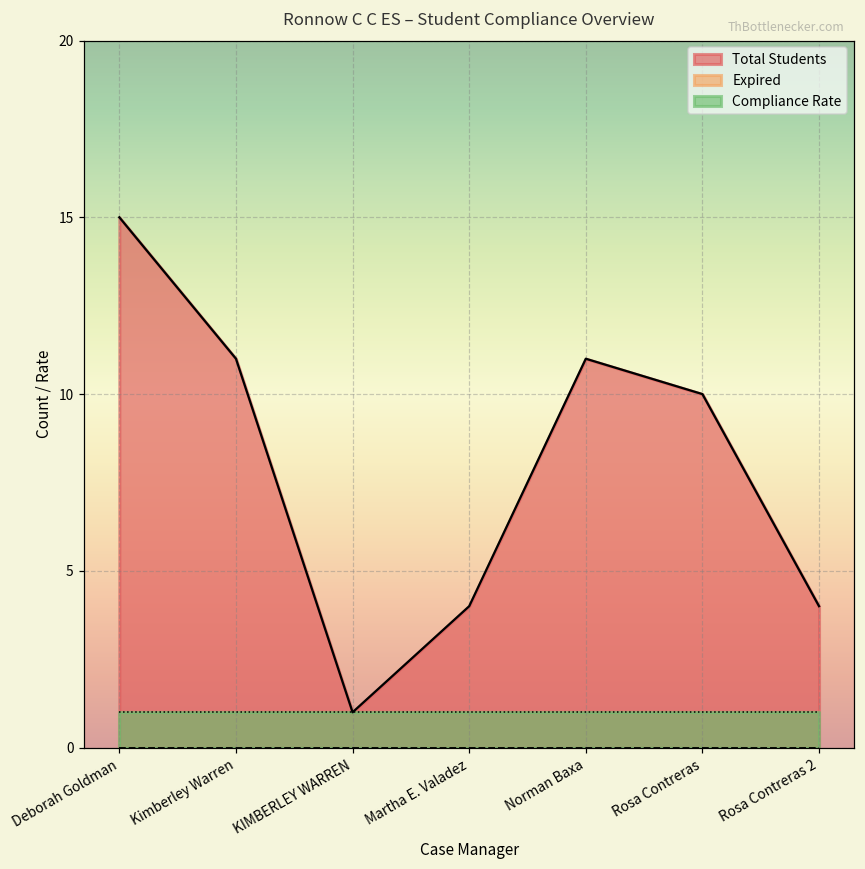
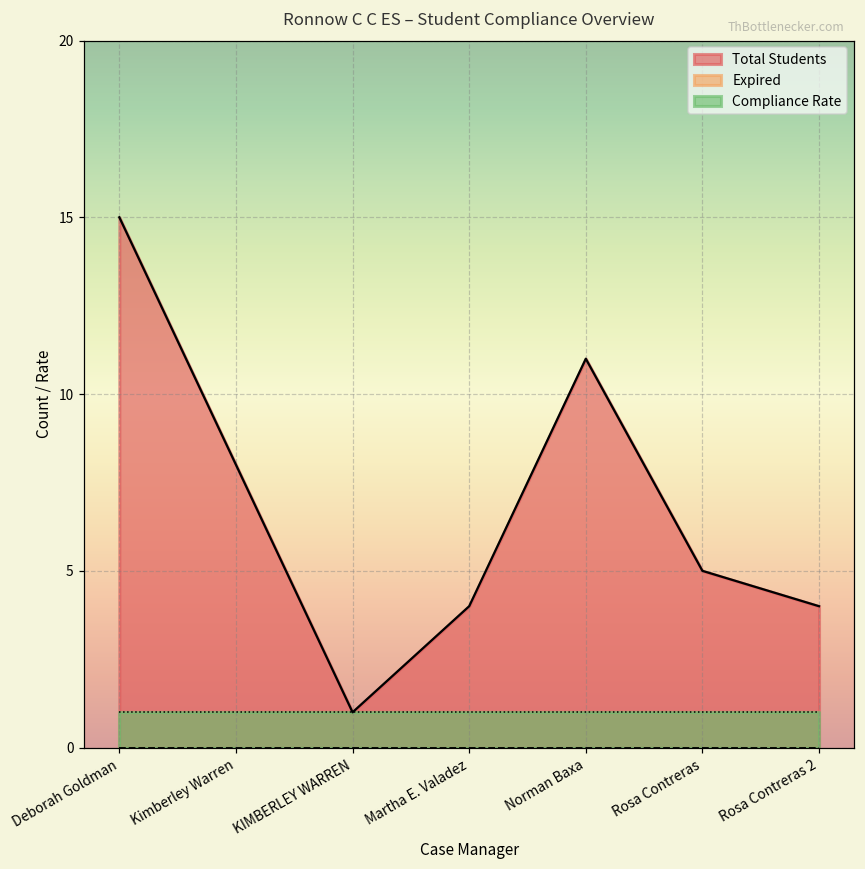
  {
    "Total Students": {
      "Deborah Goldman": 15,
-     "Kimberley Warren": 11,
+     "Kimberley Warren": 8,
      "Martha E. Valadez": 4,
      "Norman Baxa": 11,
-     "Rosa Contreras": 10,
+     "Rosa Contreras": 5,
      "Rosa Contreras 2": 4
    },
    "Expired": {
      "Deborah Goldman": 0,
      "Kimberley Warren": 0,
      "KIMBERLEY WARREN": 0,
      "Martha E. Valadez": 0,
      "Norman Baxa": 0,
      "Rosa Contreras": 0,
      "Rosa Contreras 2": 0
    },
    "Compliance Rate": {
      "Deborah Goldman": 1,
      "Kimberley Warren": 1,
      "Martha E. Valadez": 1,
      "Norman Baxa": 1,
      "Rosa Contreras": 1,
      "Rosa Contreras 2": 1
    }
  }
